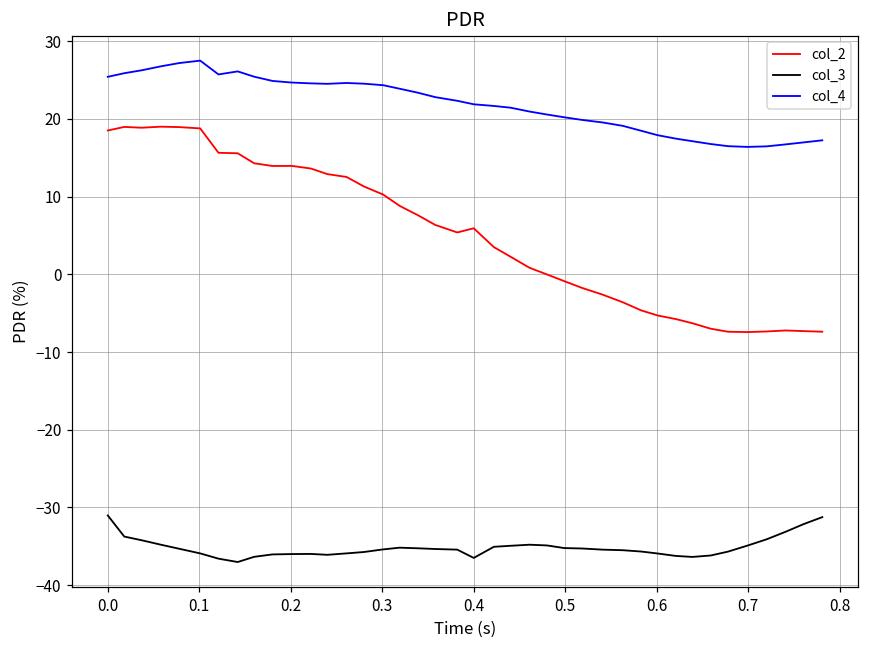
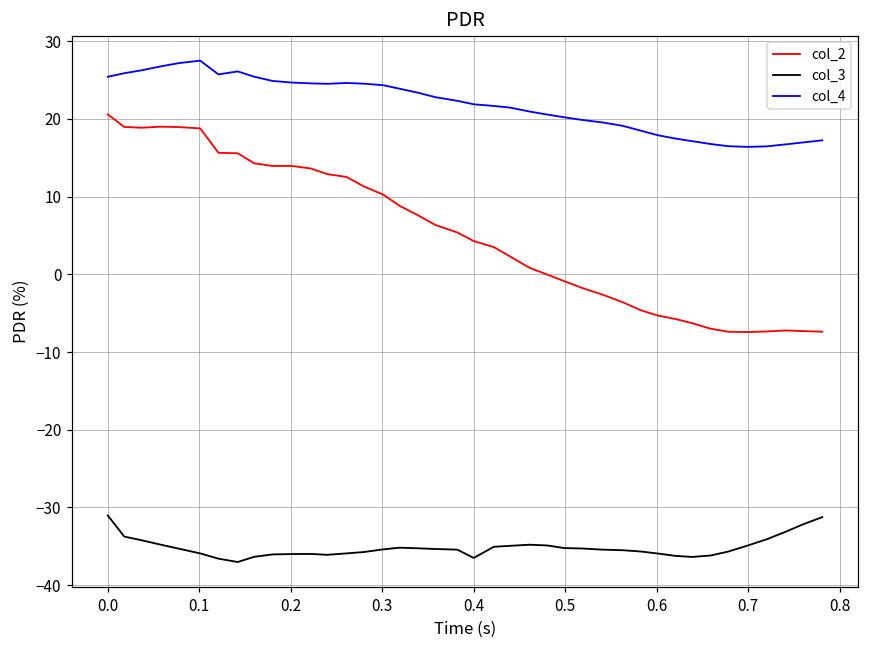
  {
    "col_2": {
-     "0.0": 19,
-     "0.4": 6
+     "0.0": 21,
+     "0.4": 4
    },
    "col_3": {
      "0.0": -31,
      "0.4": -36
    },
    "col_4": {
      "0.0": 25,
      "0.4": 22
    }
  }
